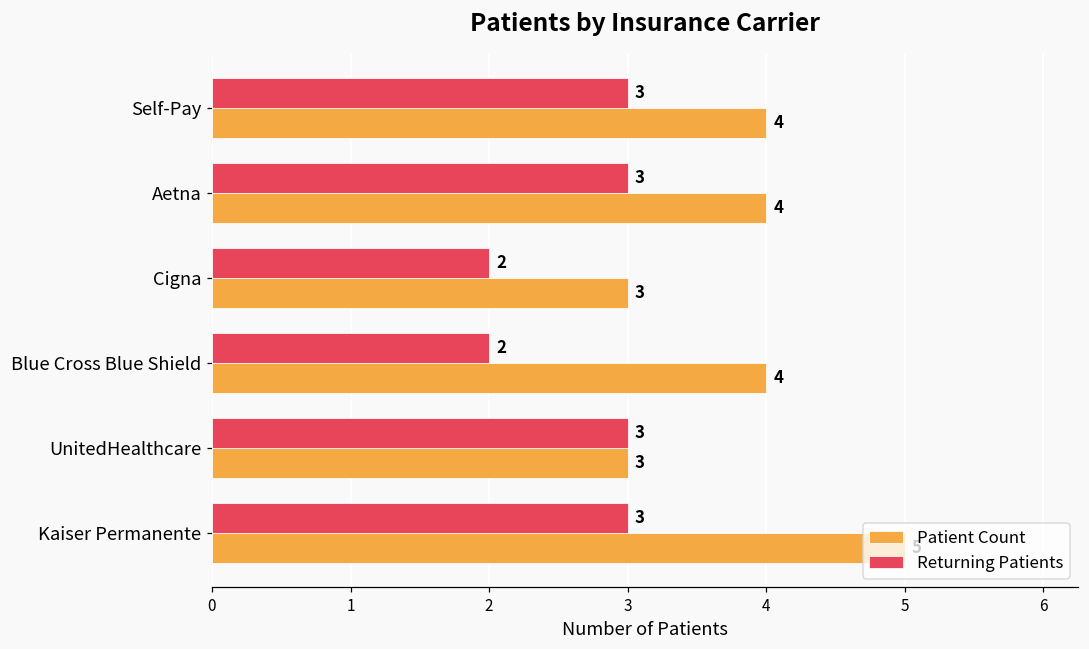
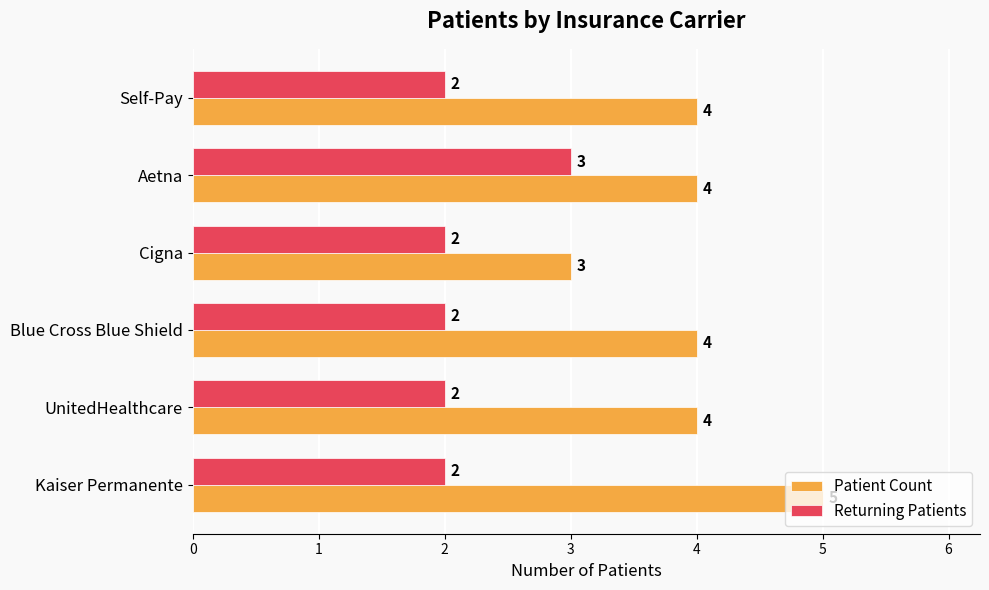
  {
    "Patient Count": {
      "Self-Pay": 4,
      "Aetna": 4,
      "Cigna": 3,
      "Blue Cross Blue Shield": 4,
-     "UnitedHealthcare": 3
+     "UnitedHealthcare": 4
    },
    "Returning Patients": {
-     "Self-Pay": 3,
+     "Self-Pay": 2,
      "Aetna": 3,
      "Cigna": 2,
      "Blue Cross Blue Shield": 2,
-     "UnitedHealthcare": 3,
-     "Kaiser Permanente": 3
+     "UnitedHealthcare": 2,
+     "Kaiser Permanente": 2
    }
  }
